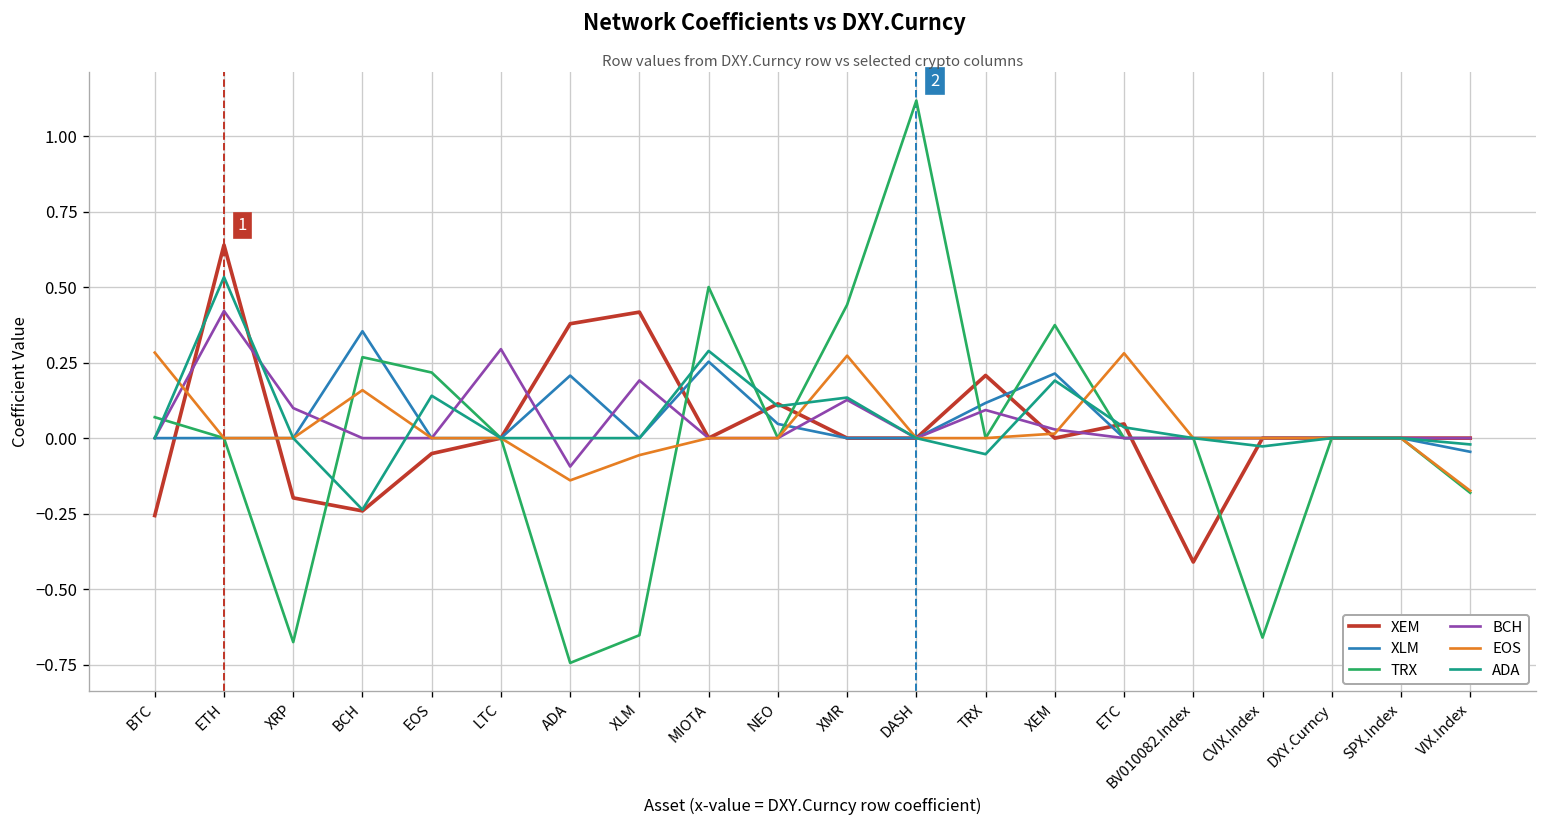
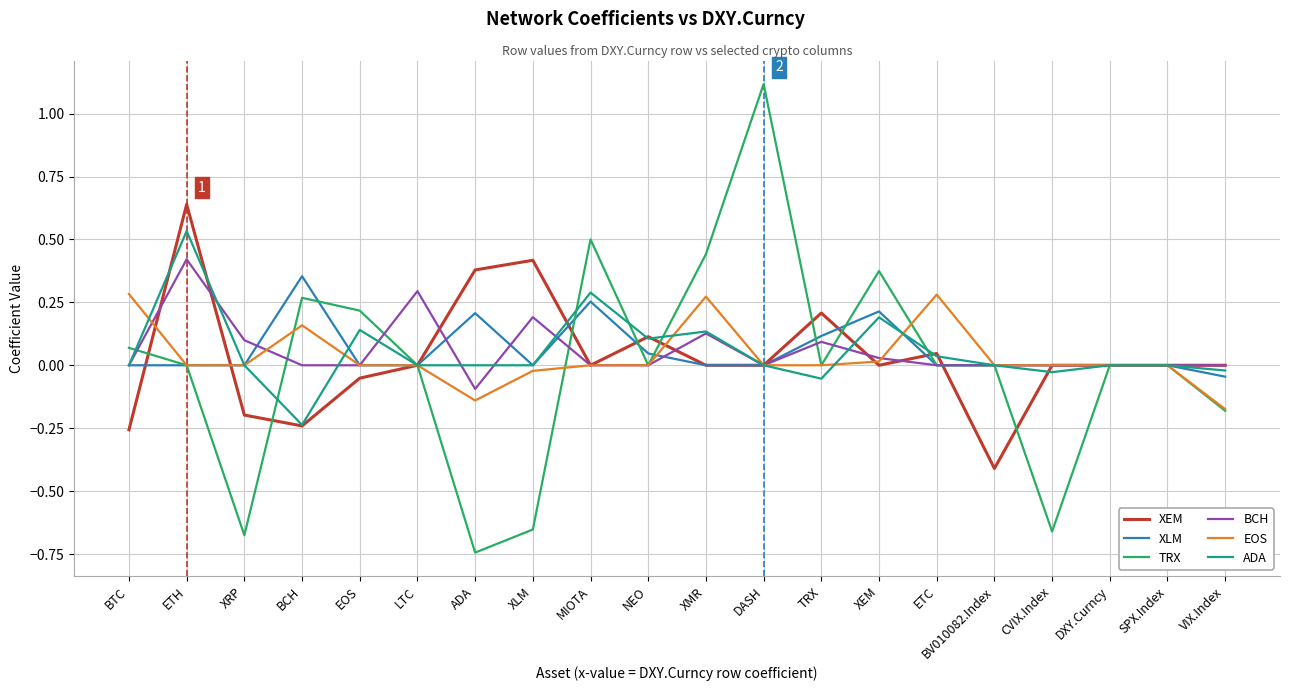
  {
    "XEM": {
      "BTC": -0.26,
      "XRP": -0.20,
      "EOS": -0.05,
      "ADA": 0.38,
      "XLM": 0.42,
      "TRX": 0.21,
      "XEM": 0.00,
      "ETC": 0.05,
      "BV010082.Index": -0.41
    },
    "XLM": {
      "BCH": 0.35,
      "ADA": 0.21,
      "MIOTA": 0.25,
      "NEO": 0.05,
      "TRX": 0.12,
      "XEM": 0.21,
      "VIX.Index": -0.05
    },
    "BCH": {
      "ETH": 0.42,
      "XRP": 0.10,
      "BCH": 0.00,
      "LTC": 0.29,
      "ADA": -0.09,
      "XLM": 0.19,
      "TRX": 0.09,
      "XEM": 0.03
    },
    "EOS": {
      "BTC": 0.28,
      "BCH": 0.16,
      "ADA": -0.14,
-     "XLM": -0.06,
+     "XLM": -0.02,
      "XMR": 0.27,
      "XEM": 0.01,
      "ETC": 0.28
    }
  }
